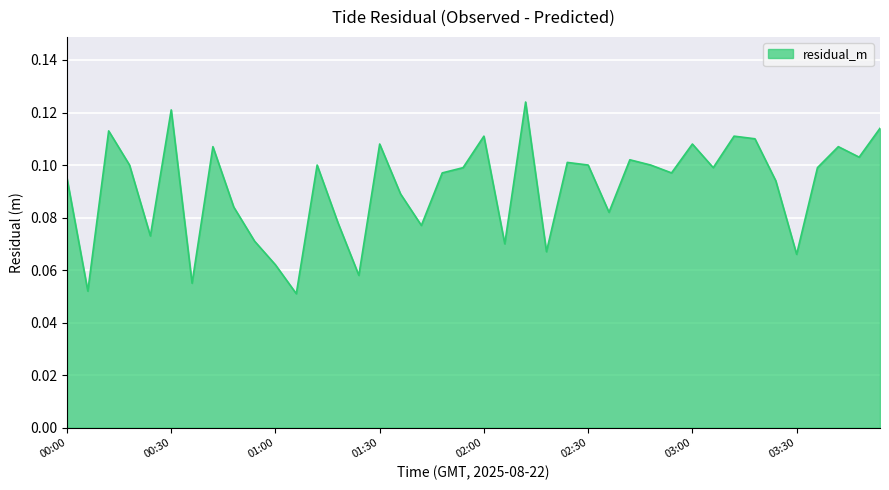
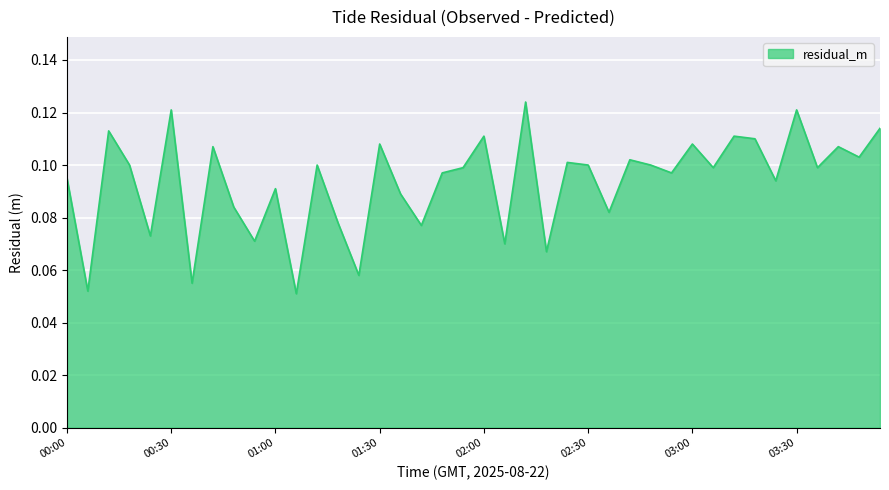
  {
    "00:00": 0.095,
    "00:30": 0.121,
-   "01:00": 0.062,
+   "01:00": 0.091,
    "01:30": 0.108,
    "02:00": 0.111,
    "02:30": 0.100,
    "03:00": 0.108,
-   "03:30": 0.066
+   "03:30": 0.121
  }
